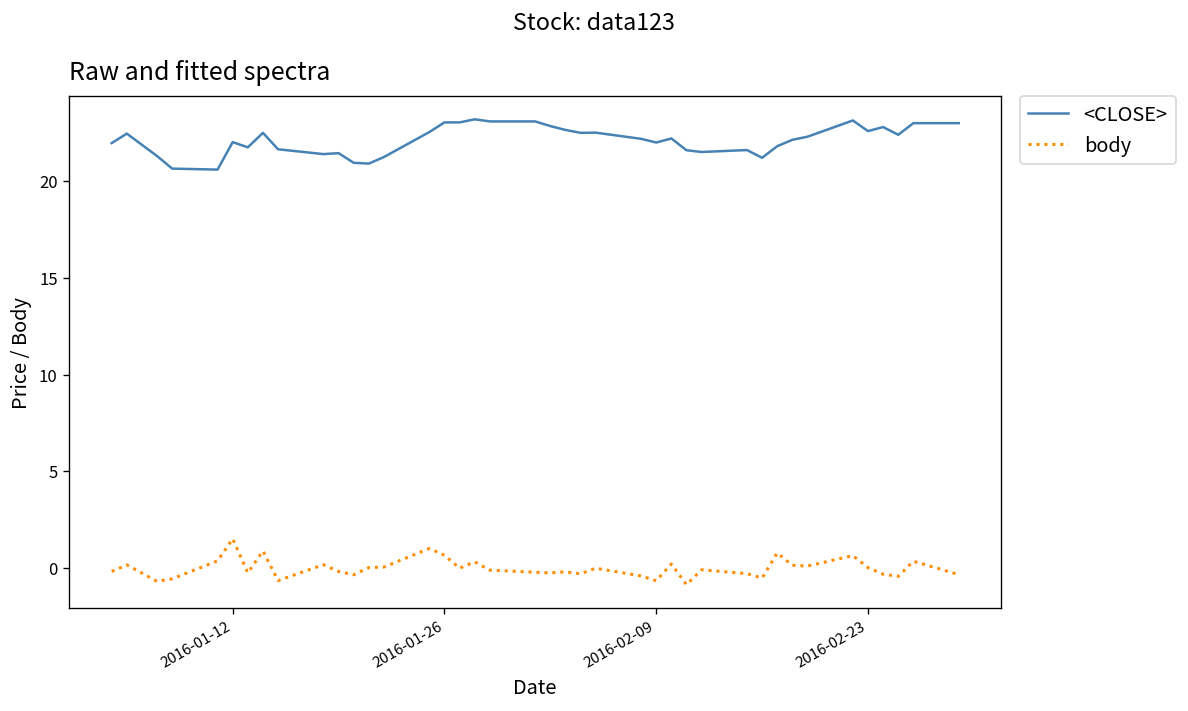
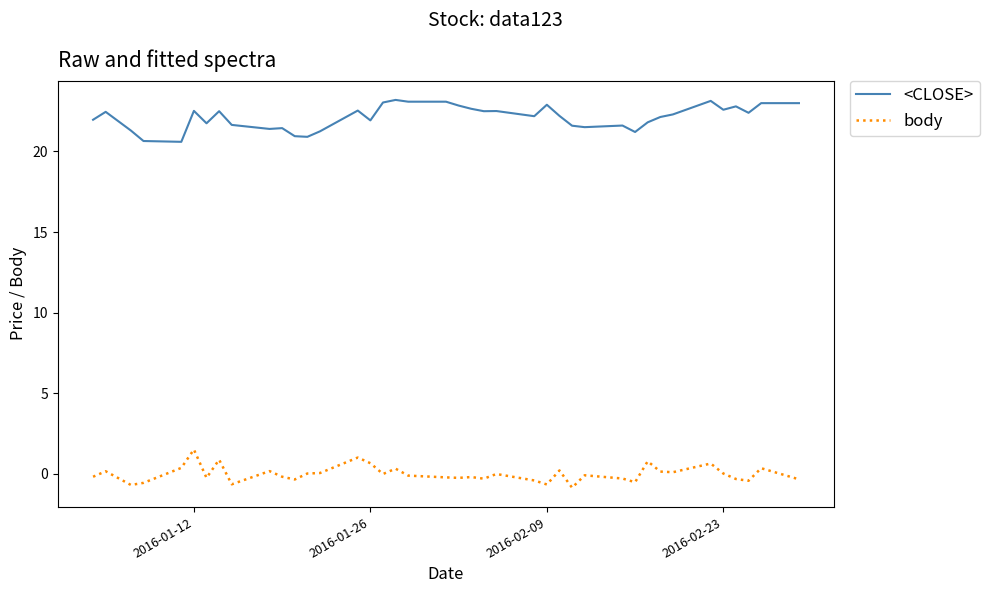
  {
    "<CLOSE>": {
-     "2016-01-12": 22.0,
-     "2016-01-26": 23.0,
-     "2016-02-09": 22.0,
+     "2016-01-12": 22.5,
+     "2016-01-26": 21.9,
+     "2016-02-09": 22.9,
      "2016-02-23": 22.6
    },
    "body": {
      "2016-01-12": 1.5,
      "2016-01-26": 0.7,
      "2016-02-09": -0.7,
      "2016-02-23": 0.0
    }
  }
